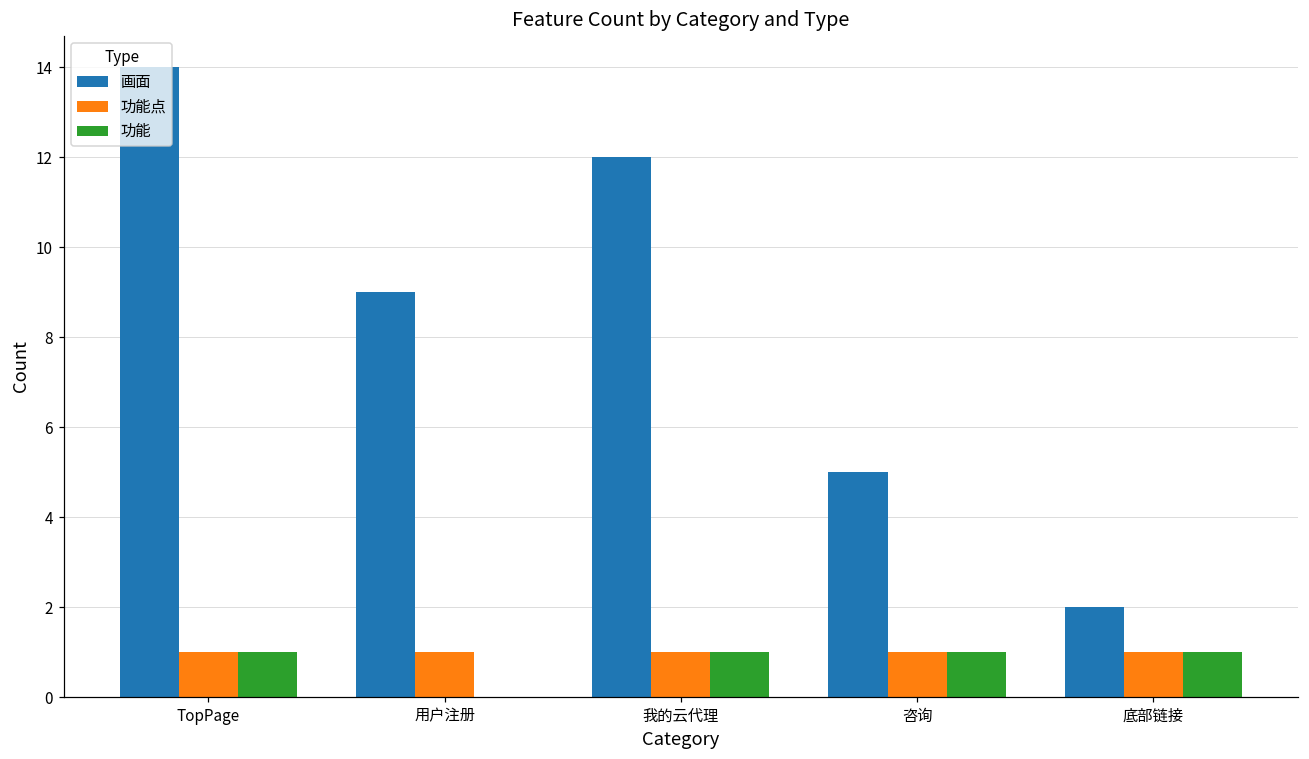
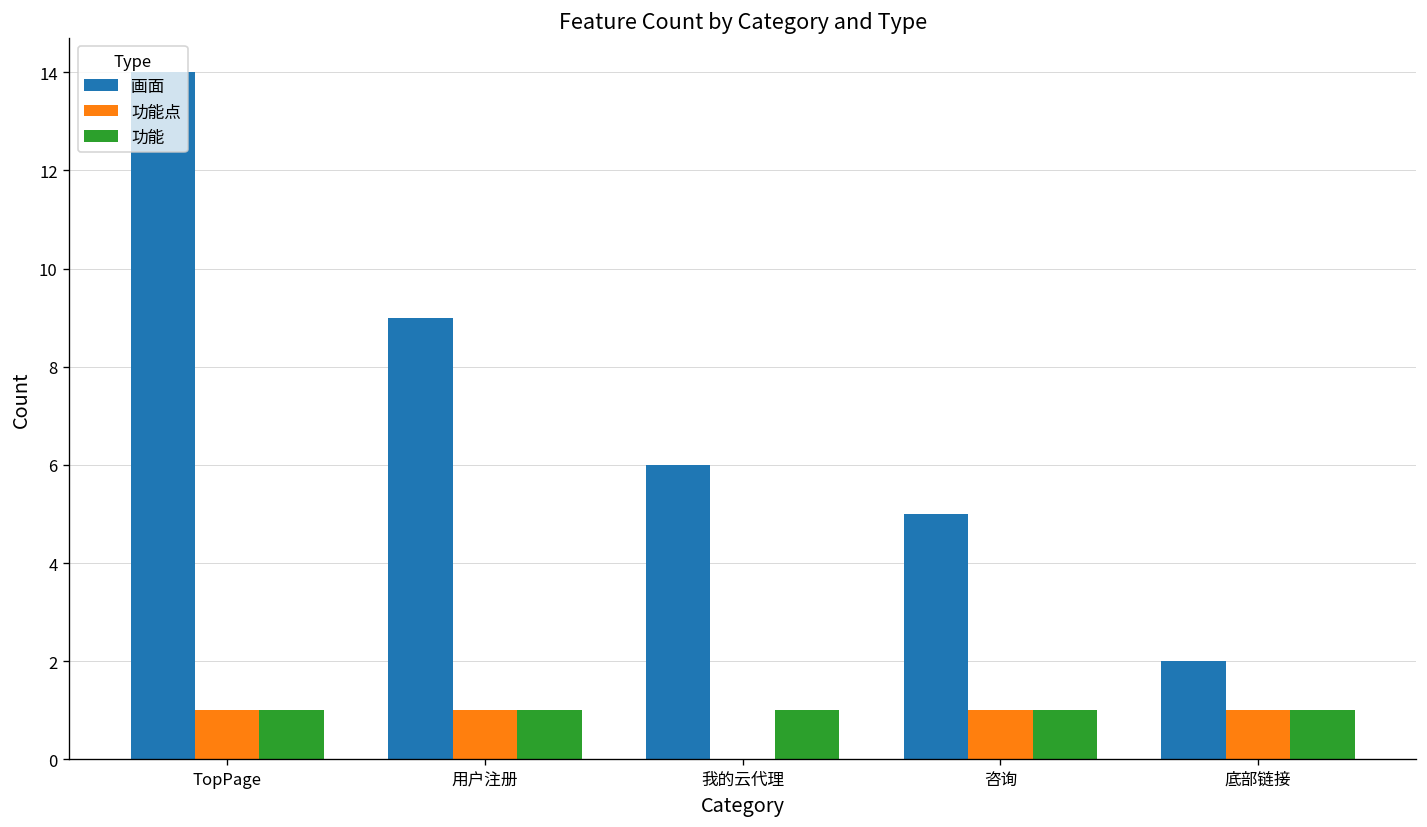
  {
    "画面": {
      "用户注册": 9,
-     "我的云代理": 12,
+     "我的云代理": 6,
      "咨询": 5,
      "底部链接": 2
    },
    "功能点": {
      "TopPage": 1,
      "用户注册": 1,
-     "我的云代理": 1,
+     "我的云代理": 0,
      "咨询": 1,
      "底部链接": 1
    },
    "功能": {
      "TopPage": 1,
-     "用户注册": 0,
+     "用户注册": 1,
      "我的云代理": 1,
      "咨询": 1,
      "底部链接": 1
    }
  }
